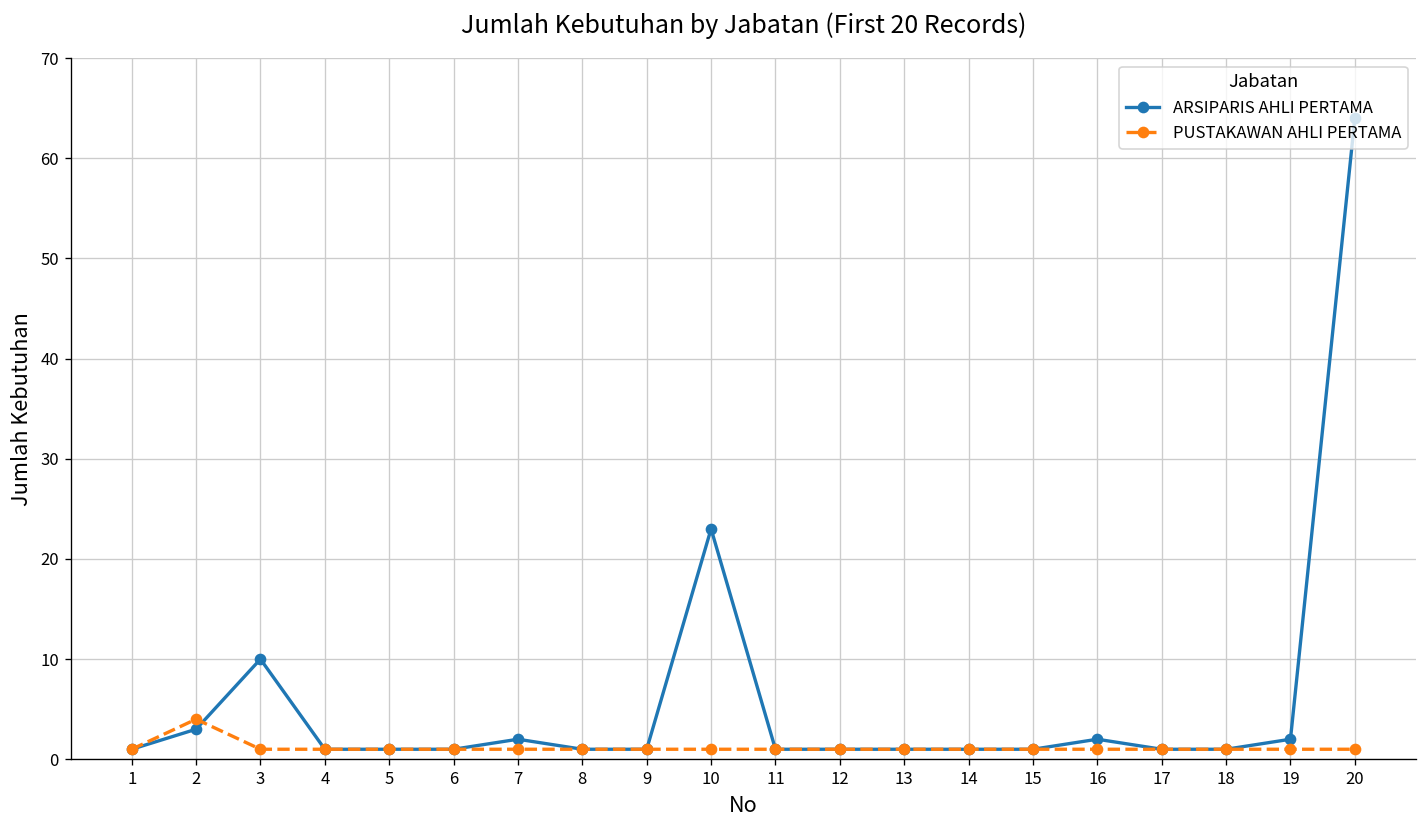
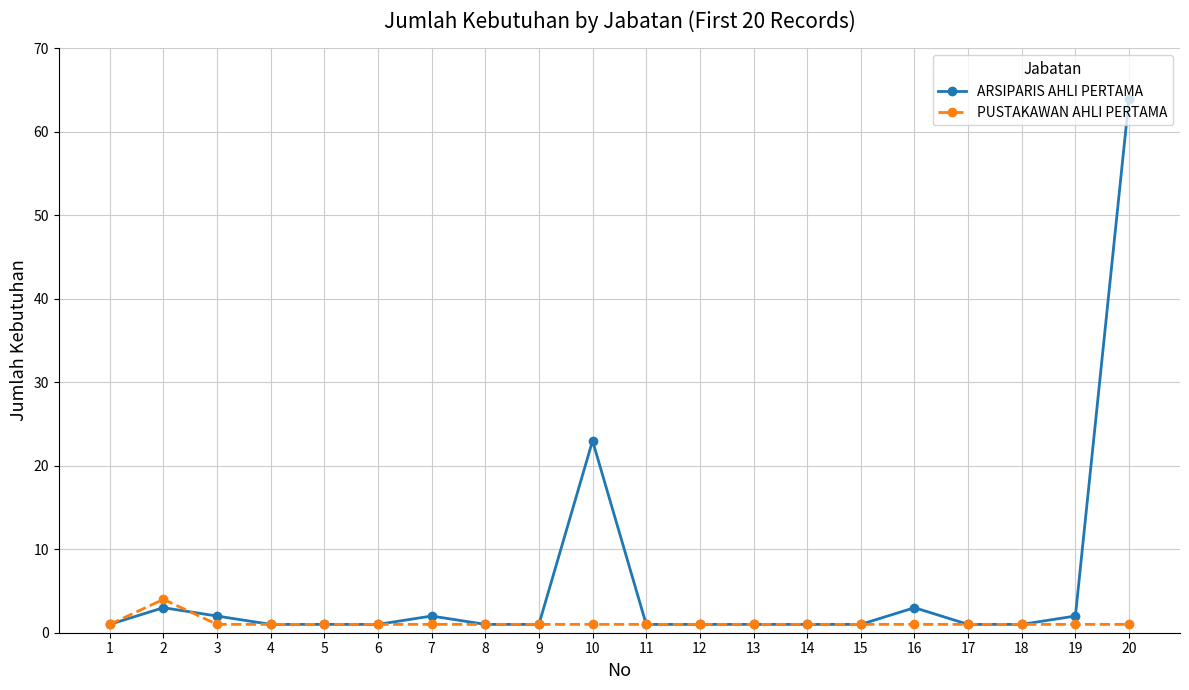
  {
    "ARSIPARIS AHLI PERTAMA": {
      "2": 3,
-     "3": 10,
+     "3": 2,
      "7": 2,
      "10": 23,
-     "16": 2,
+     "16": 3,
      "19": 2
    },
    "PUSTAKAWAN AHLI PERTAMA": {
      "2": 4,
      "3": 1,
      "7": 1,
      "10": 1,
      "16": 1,
      "19": 1,
      "20": 1
    }
  }
